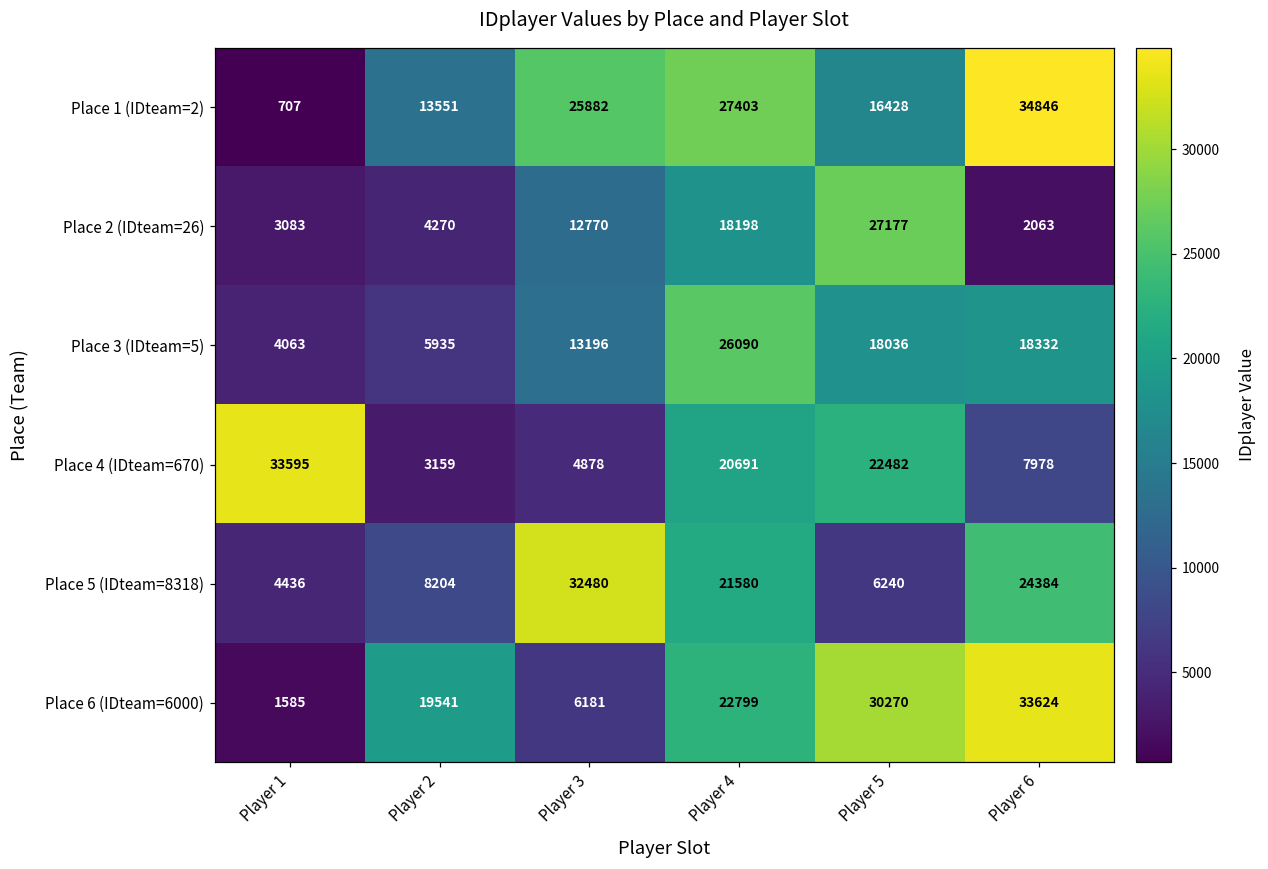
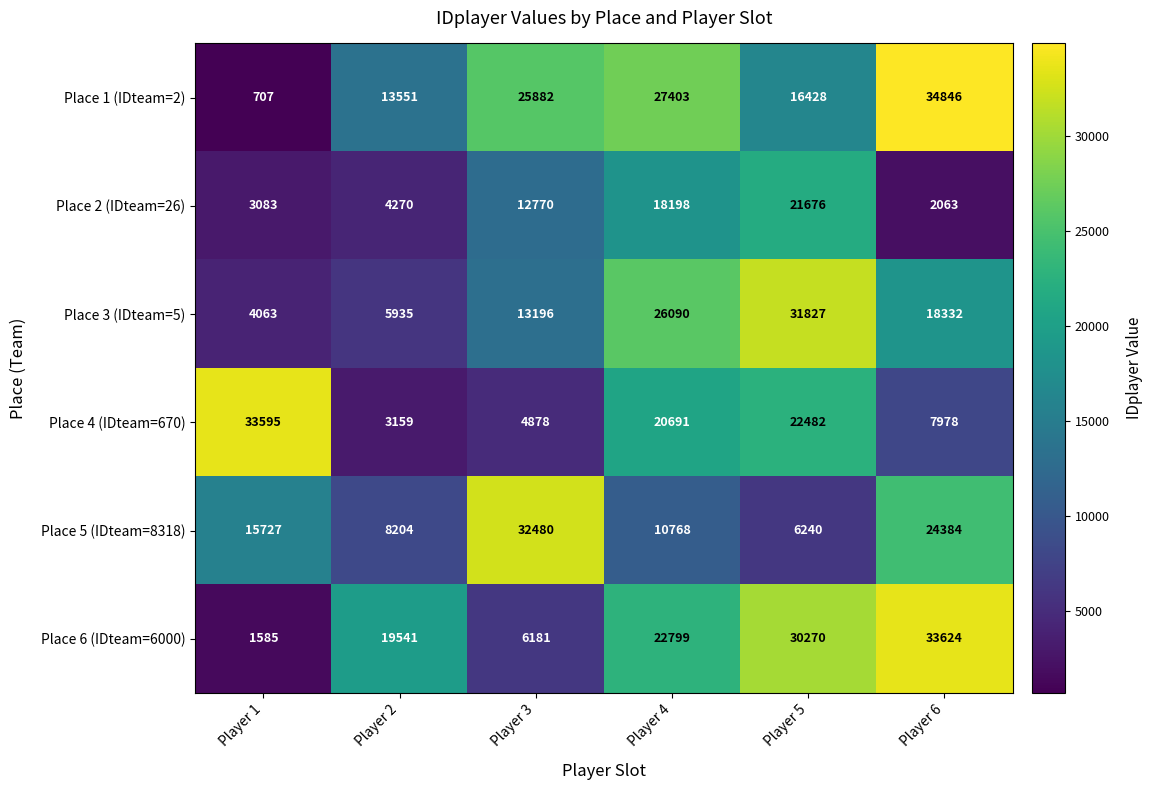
  {
    "Place 1 (IDteam=2)": {
      "Player 1": 707,
      "Player 2": 13551,
      "Player 3": 25882,
      "Player 4": 27403,
      "Player 5": 16428,
      "Player 6": 34846
    },
    "Place 2 (IDteam=26)": {
      "Player 1": 3083,
      "Player 2": 4270,
      "Player 3": 12770,
      "Player 4": 18198,
-     "Player 5": 27177,
+     "Player 5": 21676,
      "Player 6": 2063
    },
    "Place 3 (IDteam=5)": {
      "Player 1": 4063,
      "Player 2": 5935,
      "Player 3": 13196,
      "Player 4": 26090,
-     "Player 5": 18036,
+     "Player 5": 31827,
      "Player 6": 18332
    },
    "Place 4 (IDteam=670)": {
      "Player 1": 33595,
      "Player 2": 3159,
      "Player 3": 4878,
      "Player 4": 20691,
      "Player 5": 22482,
      "Player 6": 7978
    },
    "Place 5 (IDteam=8318)": {
-     "Player 1": 4436,
+     "Player 1": 15727,
      "Player 2": 8204,
      "Player 3": 32480,
-     "Player 4": 21580,
+     "Player 4": 10768,
      "Player 5": 6240,
      "Player 6": 24384
    },
    "Place 6 (IDteam=6000)": {
      "Player 1": 1585,
      "Player 2": 19541,
      "Player 3": 6181,
      "Player 4": 22799,
      "Player 5": 30270,
      "Player 6": 33624
    }
  }
